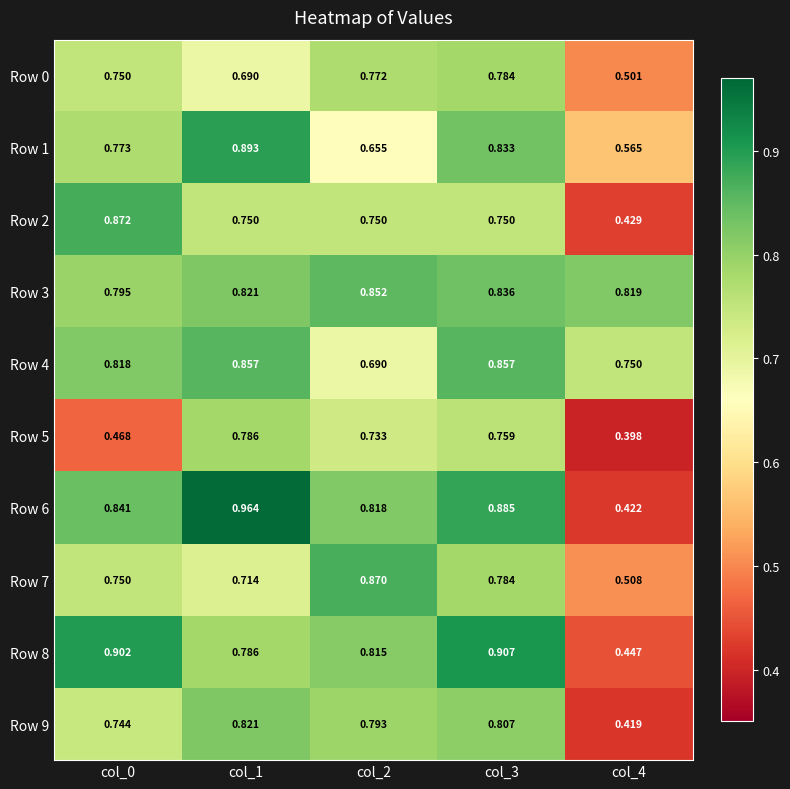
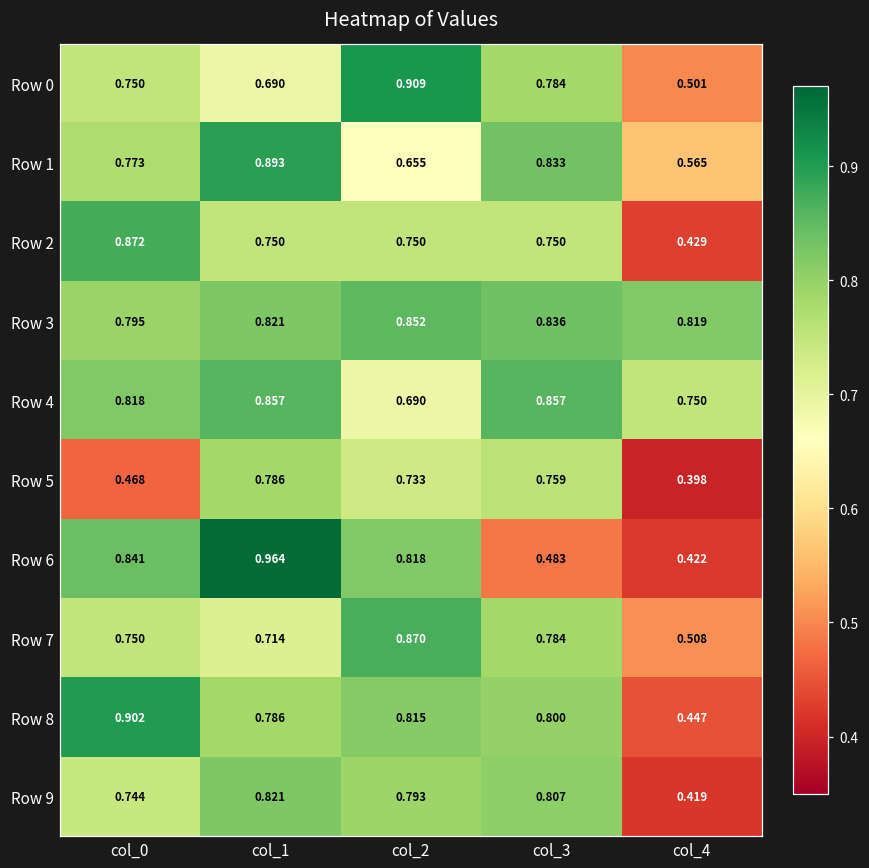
  {
    "Row 0": {
      "col_0": 0.750,
      "col_1": 0.690,
-     "col_2": 0.772,
+     "col_2": 0.909,
      "col_3": 0.784,
      "col_4": 0.501
    },
    "Row 1": {
      "col_0": 0.773,
      "col_1": 0.893,
      "col_2": 0.655,
      "col_3": 0.833,
      "col_4": 0.565
    },
    "Row 2": {
      "col_0": 0.872,
      "col_1": 0.750,
      "col_2": 0.750,
      "col_3": 0.750,
      "col_4": 0.429
    },
    "Row 3": {
      "col_0": 0.795,
      "col_1": 0.821,
      "col_2": 0.852,
      "col_3": 0.836,
      "col_4": 0.819
    },
    "Row 4": {
      "col_0": 0.818,
      "col_1": 0.857,
      "col_2": 0.690,
      "col_3": 0.857,
      "col_4": 0.750
    },
    "Row 5": {
      "col_0": 0.468,
      "col_1": 0.786,
      "col_2": 0.733,
      "col_3": 0.759,
      "col_4": 0.398
    },
    "Row 6": {
      "col_0": 0.841,
      "col_1": 0.964,
      "col_2": 0.818,
-     "col_3": 0.885,
+     "col_3": 0.483,
      "col_4": 0.422
    },
    "Row 7": {
      "col_0": 0.750,
      "col_1": 0.714,
      "col_2": 0.870,
      "col_3": 0.784,
      "col_4": 0.508
    },
    "Row 8": {
      "col_0": 0.902,
      "col_1": 0.786,
      "col_2": 0.815,
-     "col_3": 0.907,
+     "col_3": 0.800,
      "col_4": 0.447
    },
    "Row 9": {
      "col_0": 0.744,
      "col_1": 0.821,
      "col_2": 0.793,
      "col_3": 0.807,
      "col_4": 0.419
    }
  }
